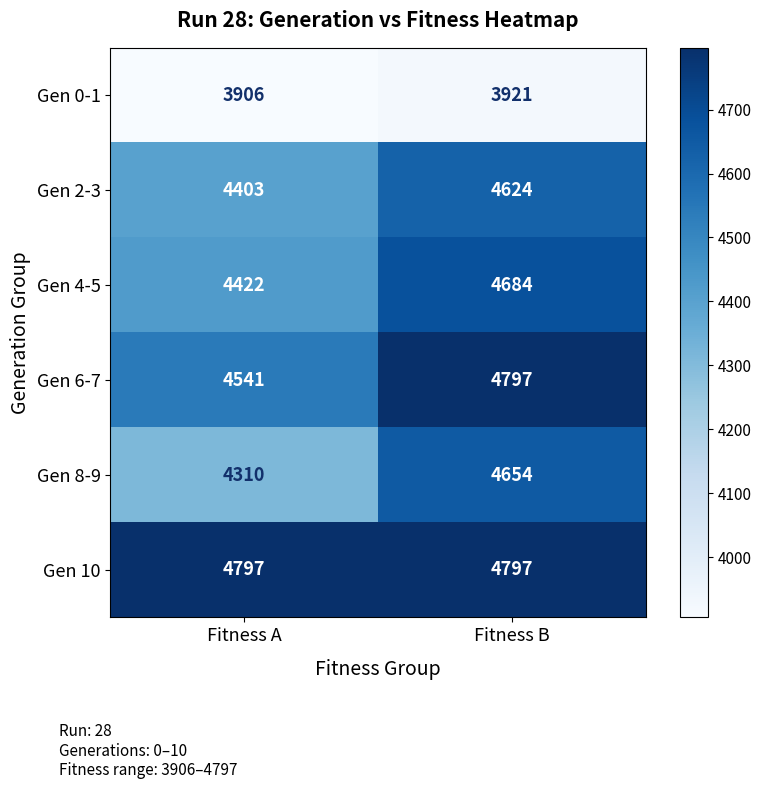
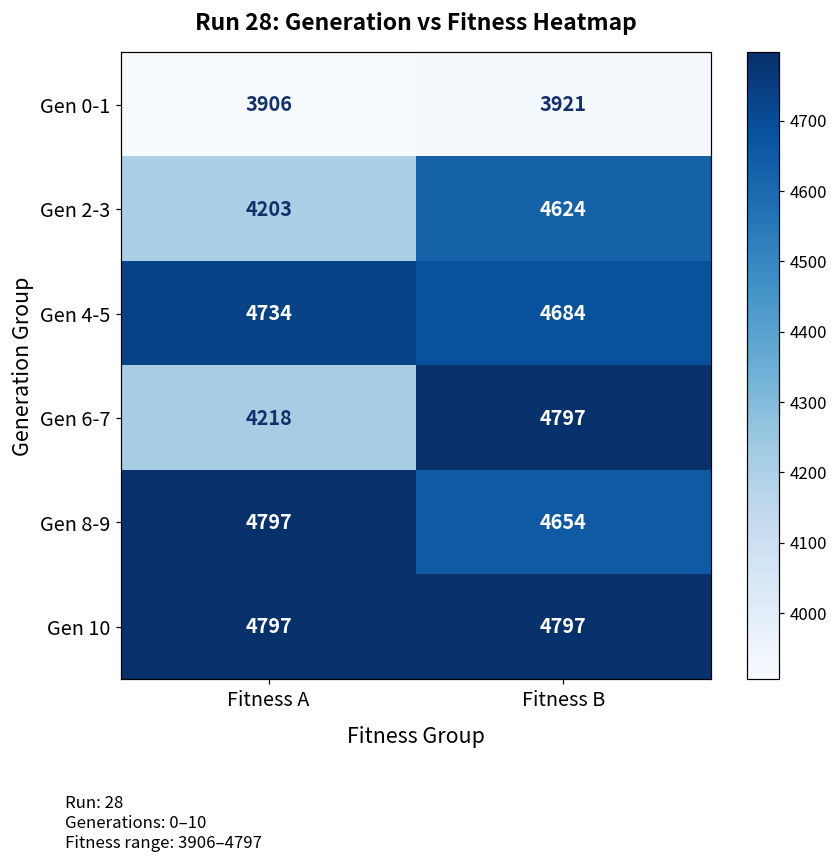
  {
    "Gen 0-1": {
      "Fitness A": 3906,
      "Fitness B": 3921
    },
    "Gen 2-3": {
-     "Fitness A": 4403,
+     "Fitness A": 4203,
      "Fitness B": 4624
    },
    "Gen 4-5": {
-     "Fitness A": 4422,
+     "Fitness A": 4734,
      "Fitness B": 4684
    },
    "Gen 6-7": {
-     "Fitness A": 4541,
+     "Fitness A": 4218,
      "Fitness B": 4797
    },
    "Gen 8-9": {
-     "Fitness A": 4310,
+     "Fitness A": 4797,
      "Fitness B": 4654
    },
    "Gen 10": {
      "Fitness A": 4797,
      "Fitness B": 4797
    }
  }
